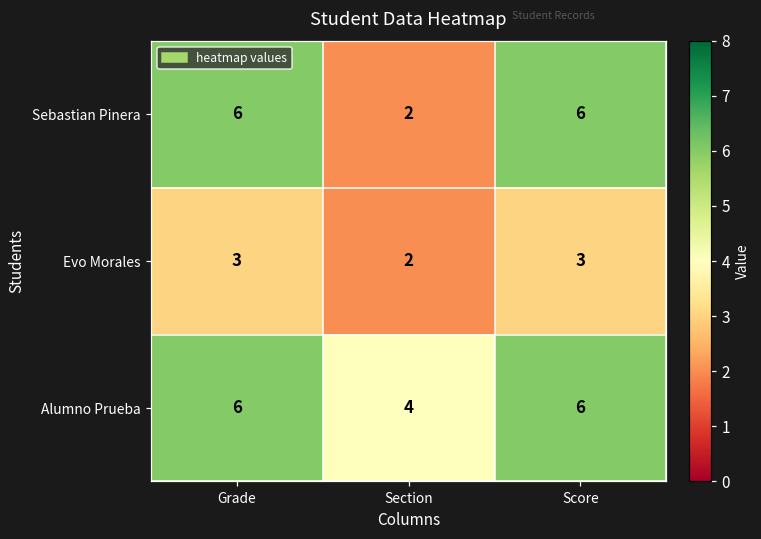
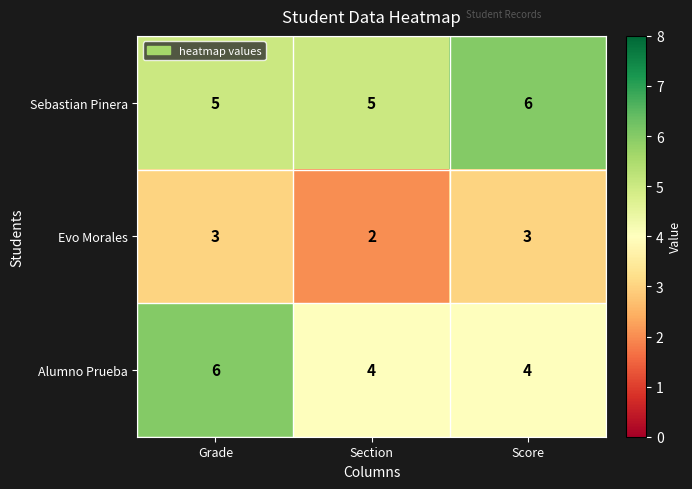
  {
    "Sebastian Pinera": {
-     "Grade": 6,
-     "Section": 2,
+     "Grade": 5,
+     "Section": 5,
      "Score": 6
    },
    "Evo Morales": {
      "Grade": 3,
      "Section": 2,
      "Score": 3
    },
    "Alumno Prueba": {
      "Grade": 6,
      "Section": 4,
-     "Score": 6
+     "Score": 4
    }
  }
